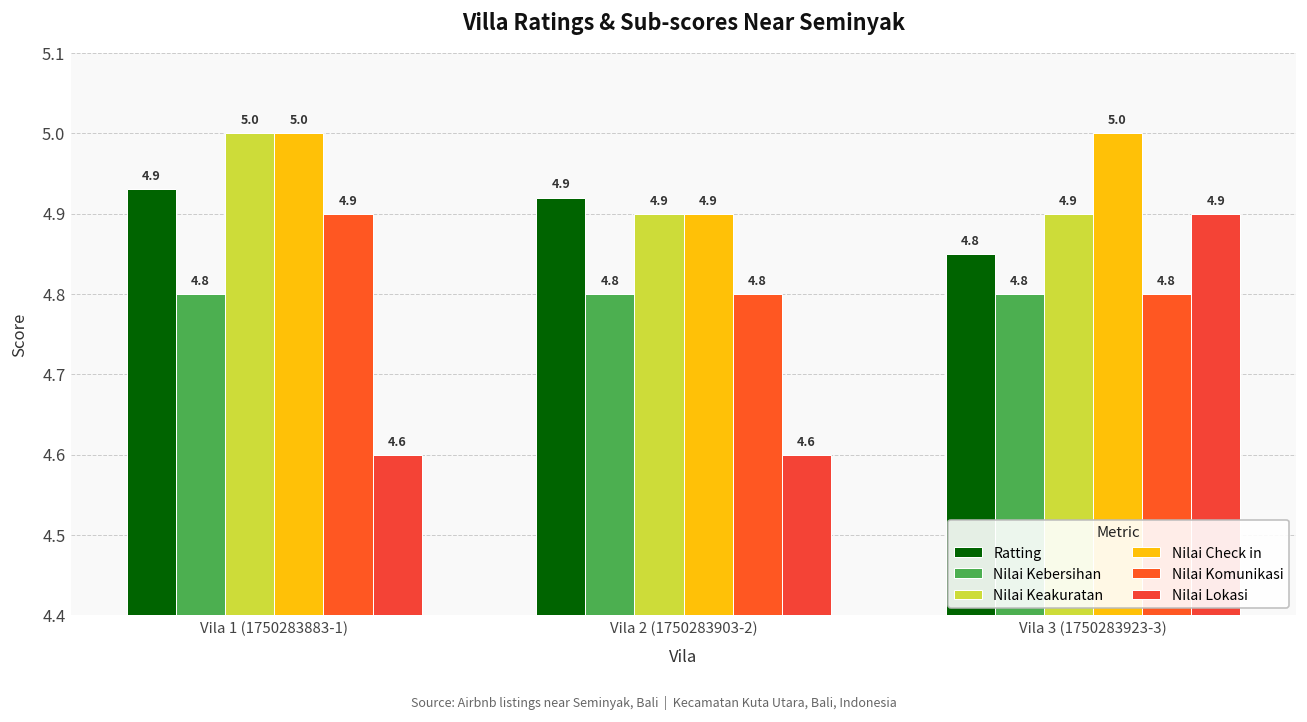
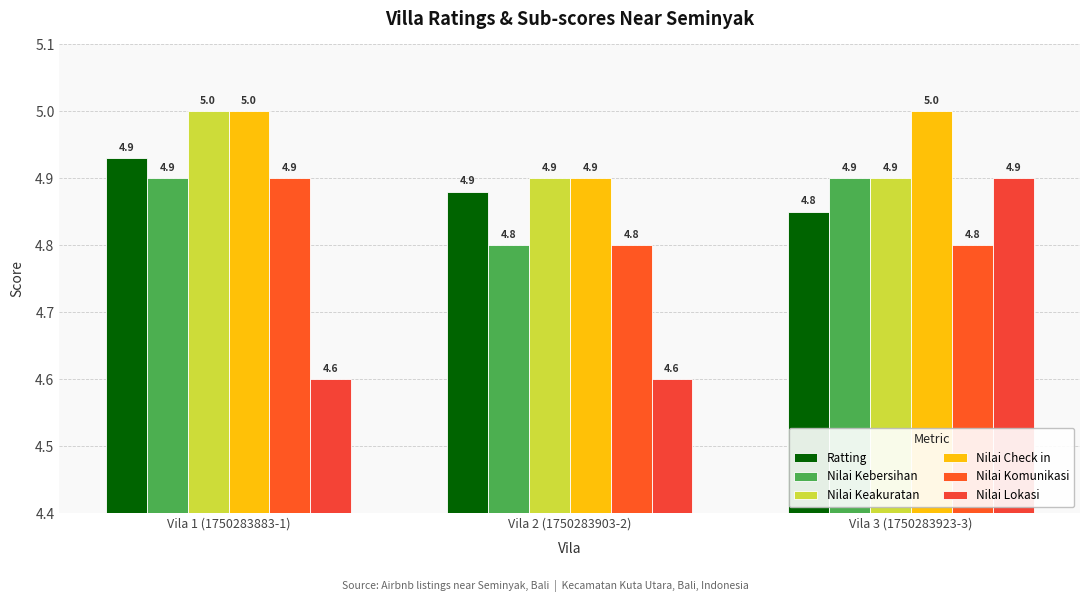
  {
    "Ratting": {
-     "Vila 2 (1750283903-2)": 4.92
+     "Vila 2 (1750283903-2)": 4.88
    },
    "Nilai Kebersihan": {
-     "Vila 1 (1750283883-1)": 4.8,
+     "Vila 1 (1750283883-1)": 4.9,
      "Vila 2 (1750283903-2)": 4.8,
-     "Vila 3 (1750283923-3)": 4.8
+     "Vila 3 (1750283923-3)": 4.9
    },
    "Nilai Keakuratan": {
      "Vila 1 (1750283883-1)": 5.0,
      "Vila 2 (1750283903-2)": 4.9,
      "Vila 3 (1750283923-3)": 4.9
    },
    "Nilai Check in": {
      "Vila 1 (1750283883-1)": 5.0,
      "Vila 2 (1750283903-2)": 4.9,
      "Vila 3 (1750283923-3)": 5.0
    }
  }
